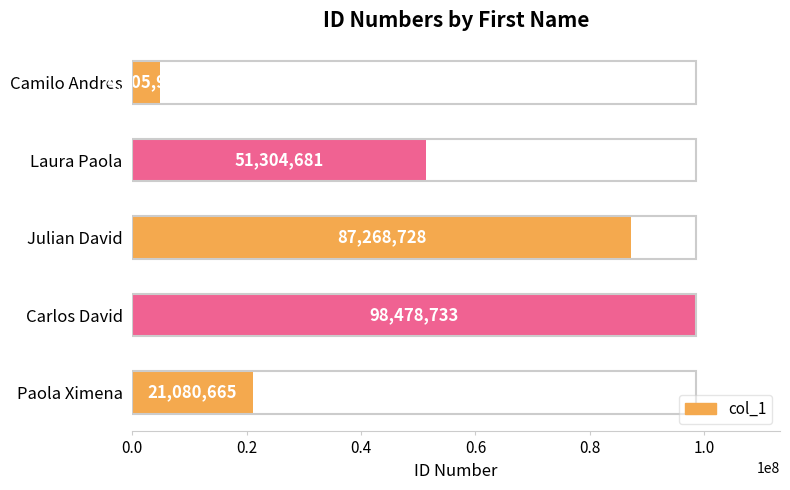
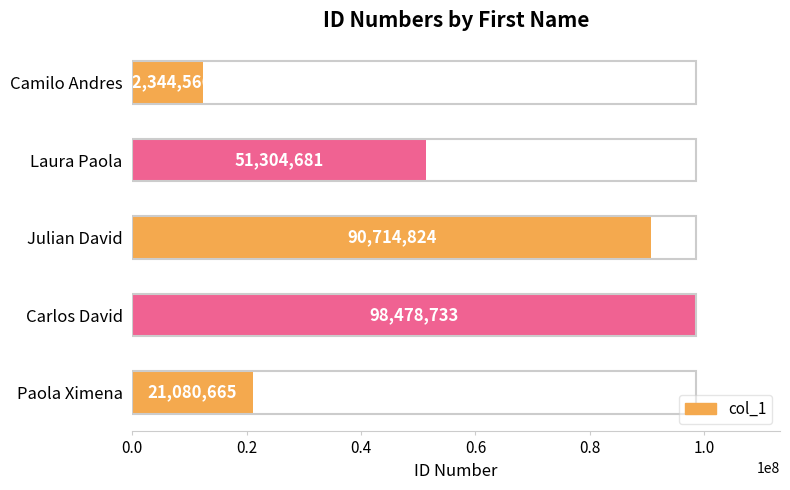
  {
-   "Camilo Andres": "5000000",
+   "Camilo Andres": "12000000",
    "Laura Paola": "51,304,681",
-   "Julian David": "87,268,728",
+   "Julian David": "90,714,824",
    "Carlos David": "98,478,733",
    "Paola Ximena": "21,080,665"
  }
